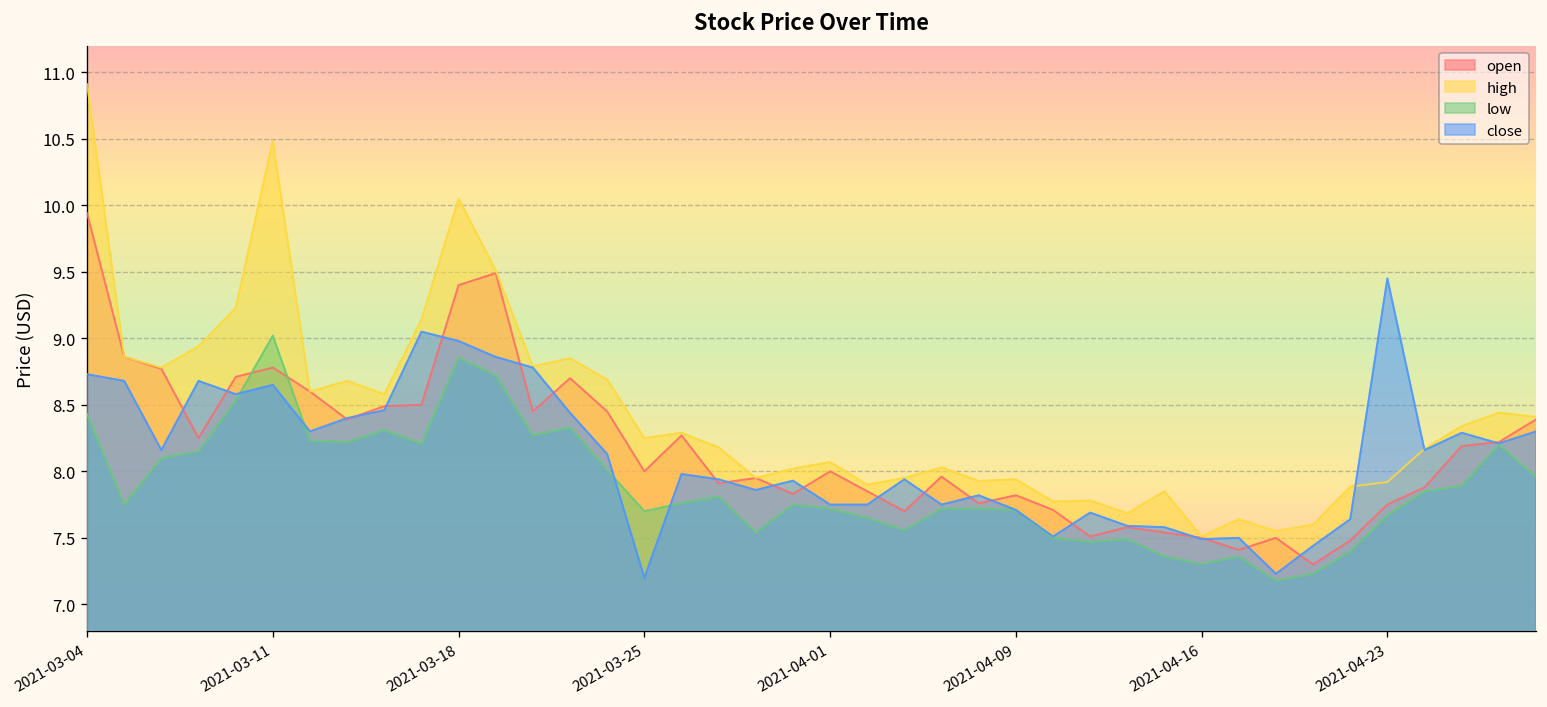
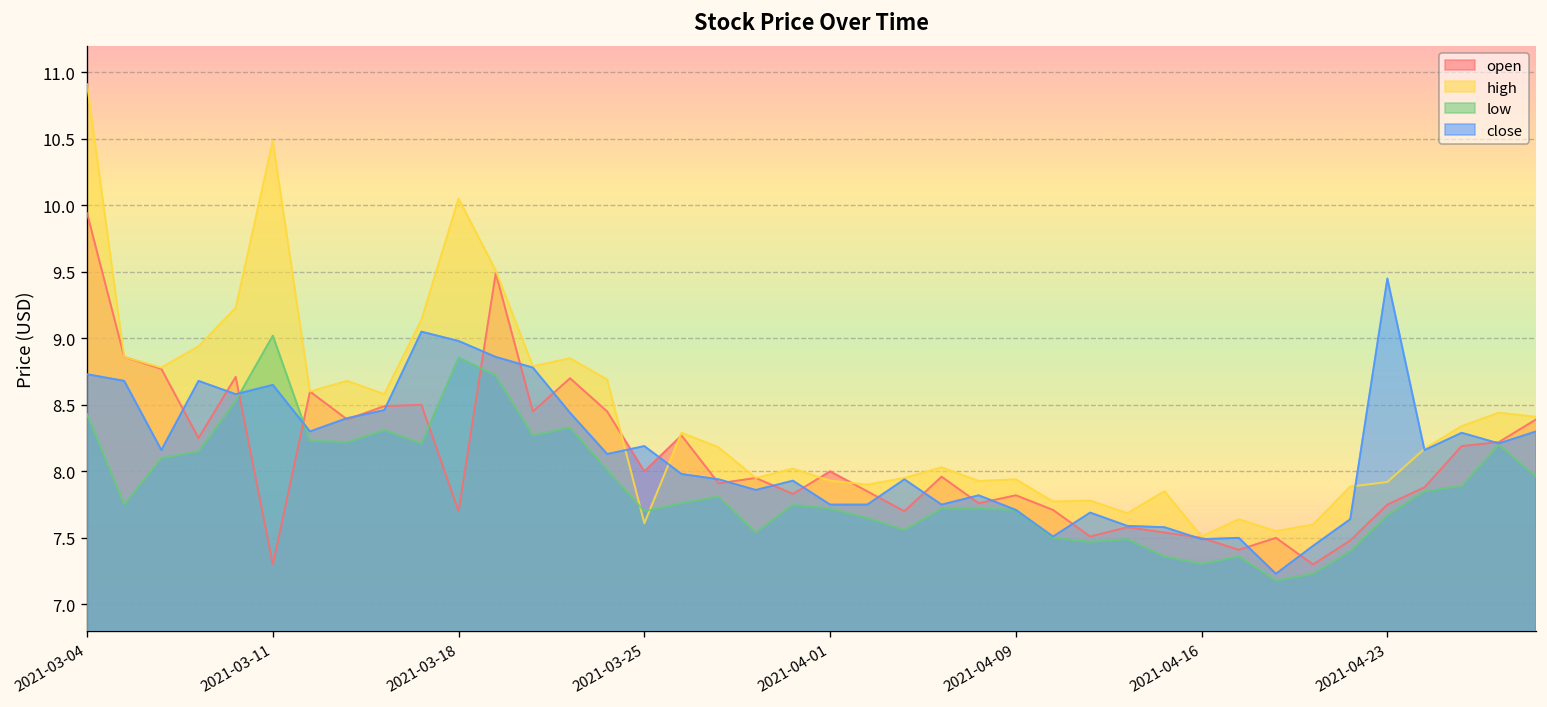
  {
    "open": {
      "2021-03-04": 9.94,
-     "2021-03-11": 8.78,
-     "2021-03-18": 9.4,
+     "2021-03-11": 7.30,
+     "2021-03-18": 7.7,
      "2021-03-25": 8.00,
      "2021-04-01": 8.00,
      "2021-04-09": 7.82,
      "2021-04-23": 7.75
    },
    "high": {
      "2021-03-04": 10.91,
      "2021-03-11": 10.49,
      "2021-03-18": 10.05,
-     "2021-03-25": 8.25,
-     "2021-04-01": 8.07,
+     "2021-03-25": 7.61,
+     "2021-04-01": 7.93,
      "2021-04-09": 7.94,
      "2021-04-23": 7.92
    },
    "low": {
      "2021-03-04": 8.43,
      "2021-03-11": 9.02,
      "2021-03-18": 8.86,
      "2021-03-25": 7.70,
      "2021-04-01": 7.72,
      "2021-04-16": 7.31,
      "2021-04-23": 7.67
    },
    "close": {
      "2021-03-04": 8.73,
      "2021-03-11": 8.65,
      "2021-03-18": 8.98,
-     "2021-03-25": 7.20,
+     "2021-03-25": 8.19,
      "2021-04-01": 7.75,
      "2021-04-23": 9.45
    }
  }
